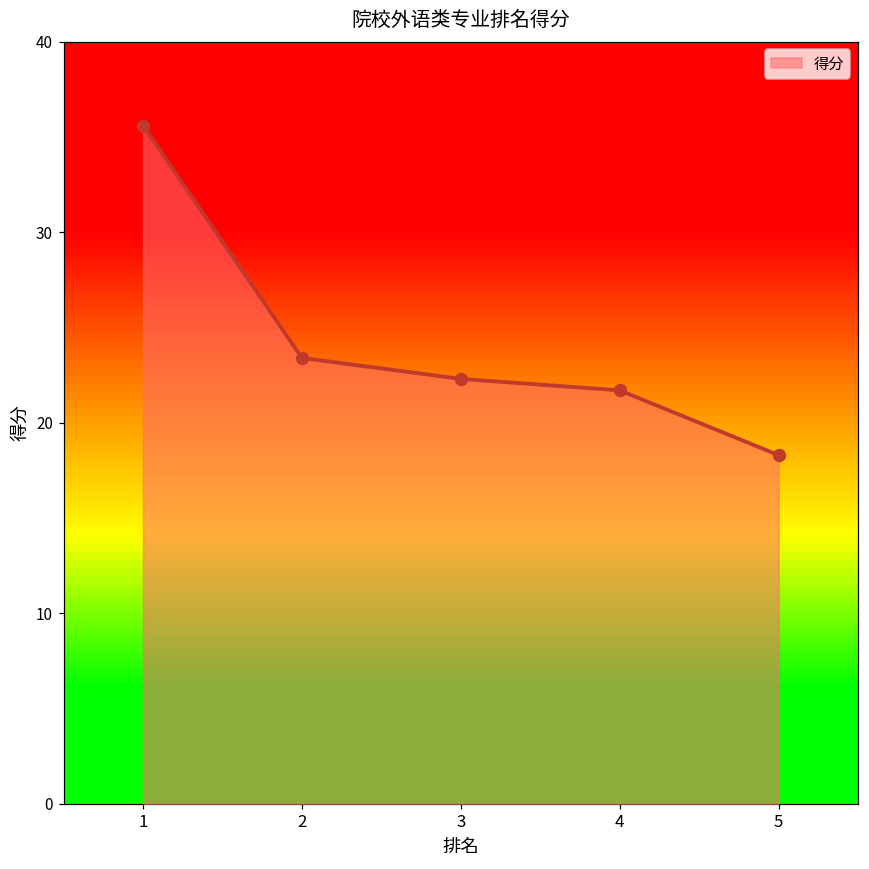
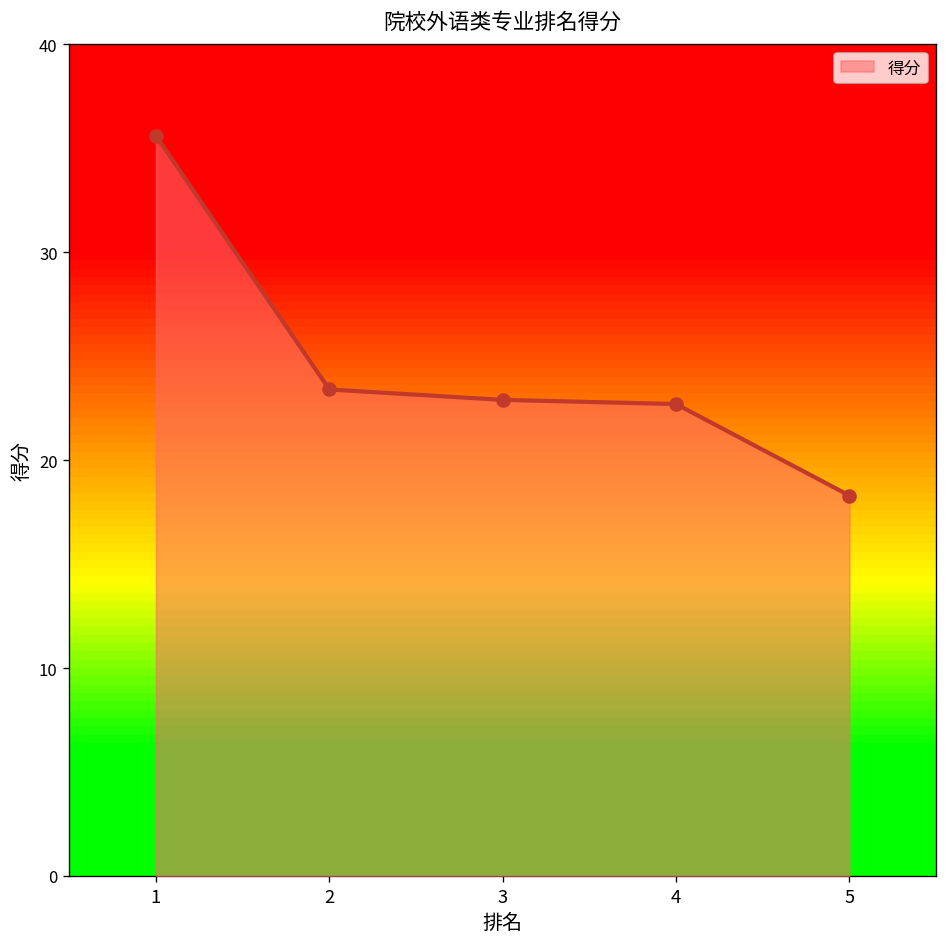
  {
    "1": 35.6,
    "2": 23.4,
-   "3": 22.3,
-   "4": 21.7,
+   "3": 22.9,
+   "4": 22.7,
    "5": 18.3
  }
